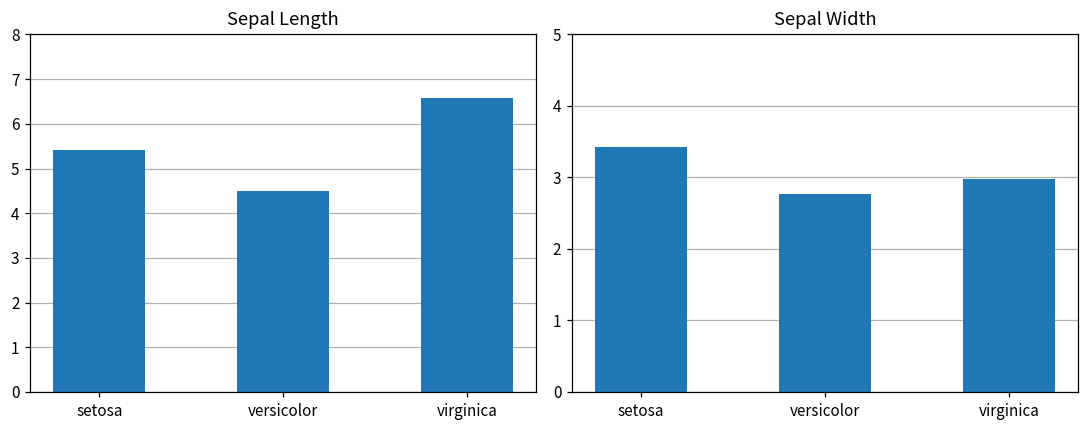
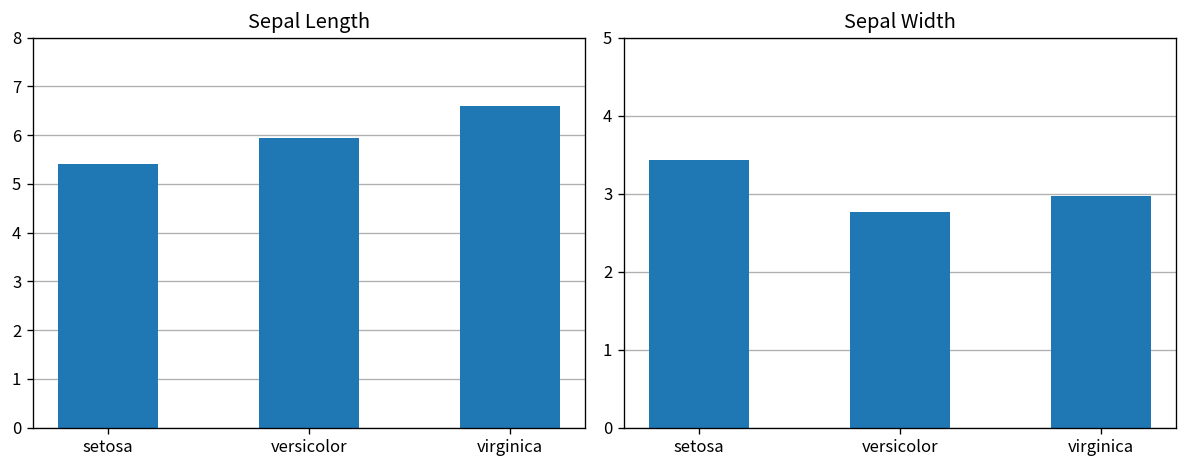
  {
    "Sepal Length": {
      "setosa": 5.4,
-     "versicolor": 4.5,
+     "versicolor": 5.9,
      "virginica": 6.6
    },
    "Sepal Width": {
      "setosa": 3.4,
      "versicolor": 2.8,
      "virginica": 3.0
    }
  }
